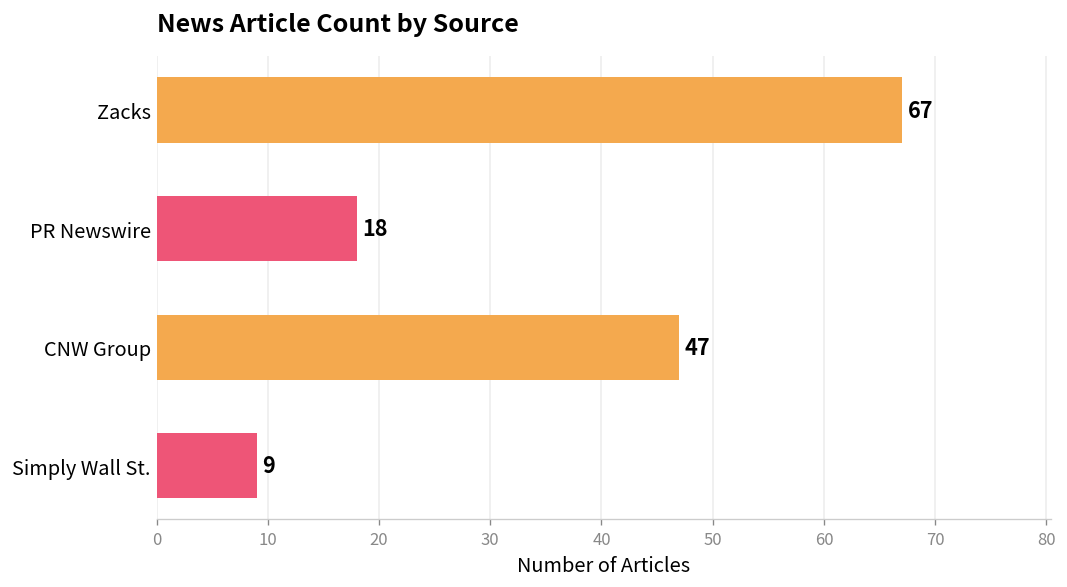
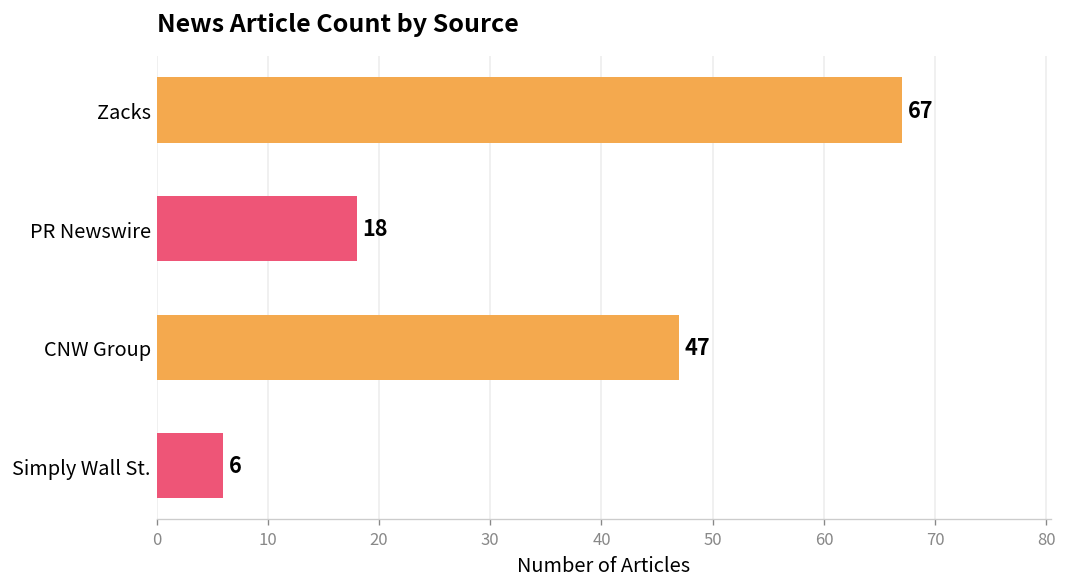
  {
    "Zacks": 67,
    "PR Newswire": 18,
    "CNW Group": 47,
-   "Simply Wall St.": 9
+   "Simply Wall St.": 6
  }
